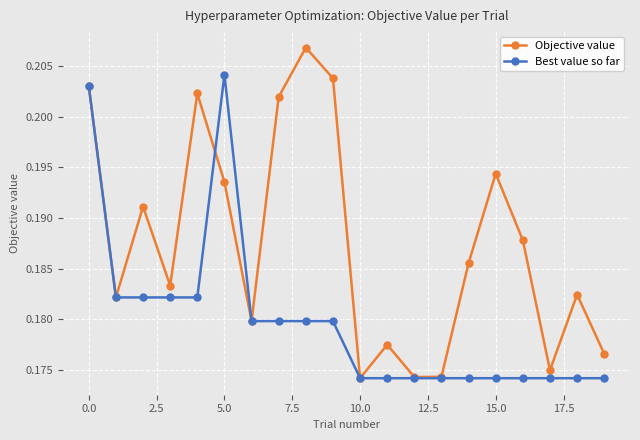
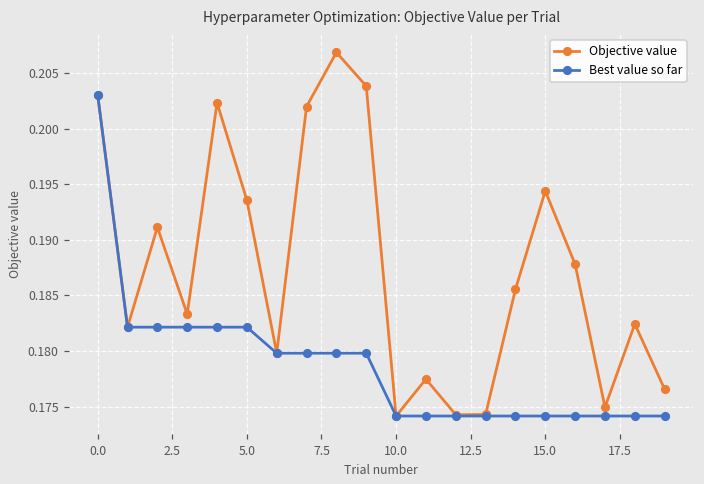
  {
    "Objective value": {
      "5.0": 0.1936,
      "15.0": 0.1944
    },
    "Best value so far": {
-     "5.0": 0.2042,
+     "5.0": 0.1821,
      "15.0": 0.1741
    }
  }
